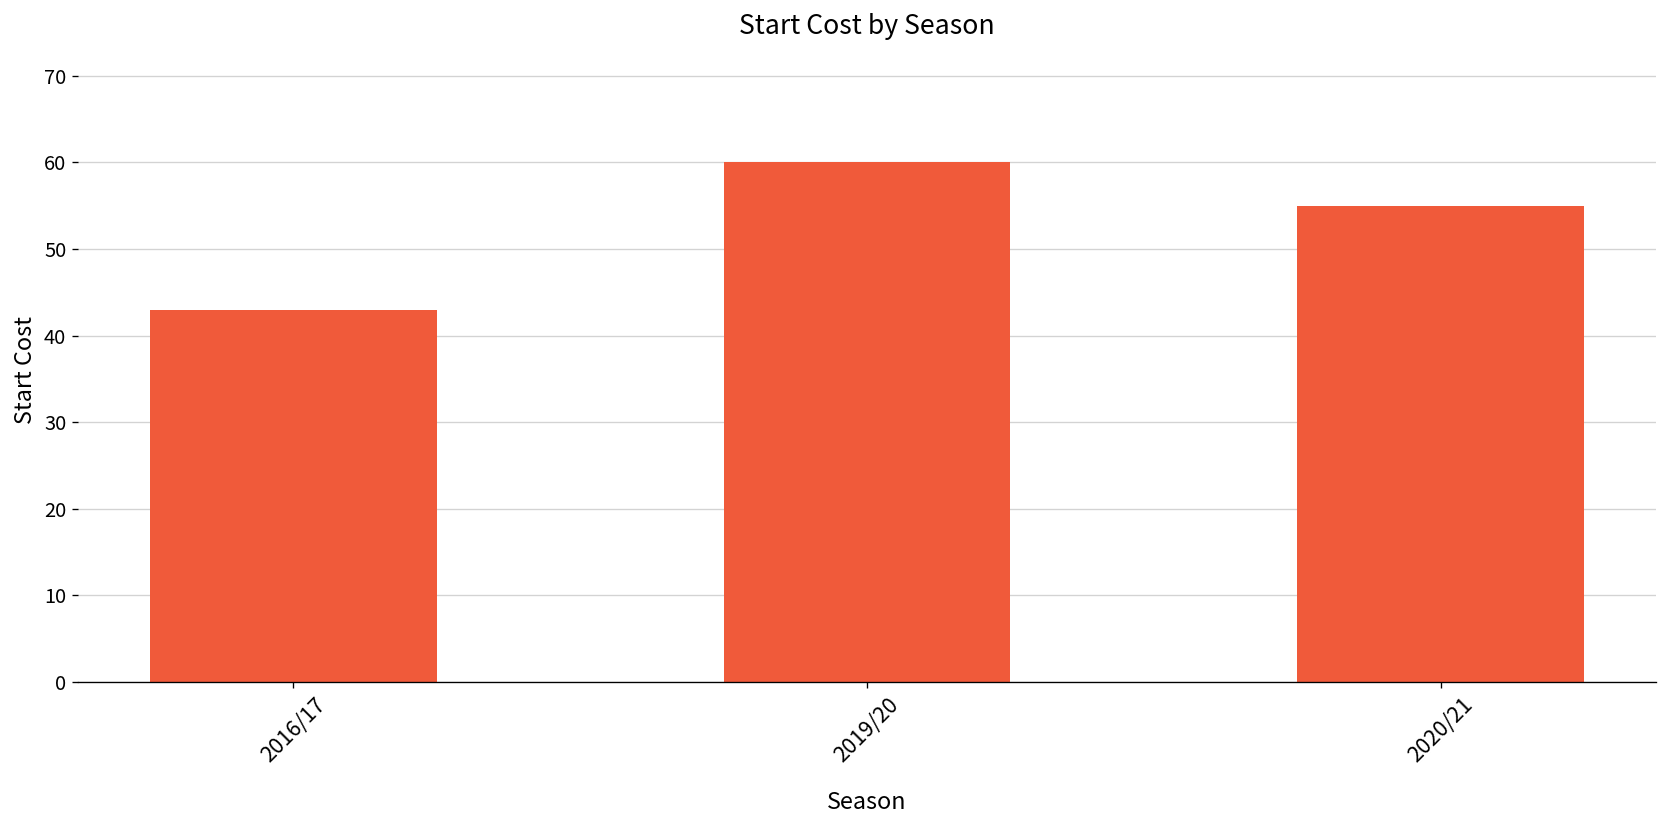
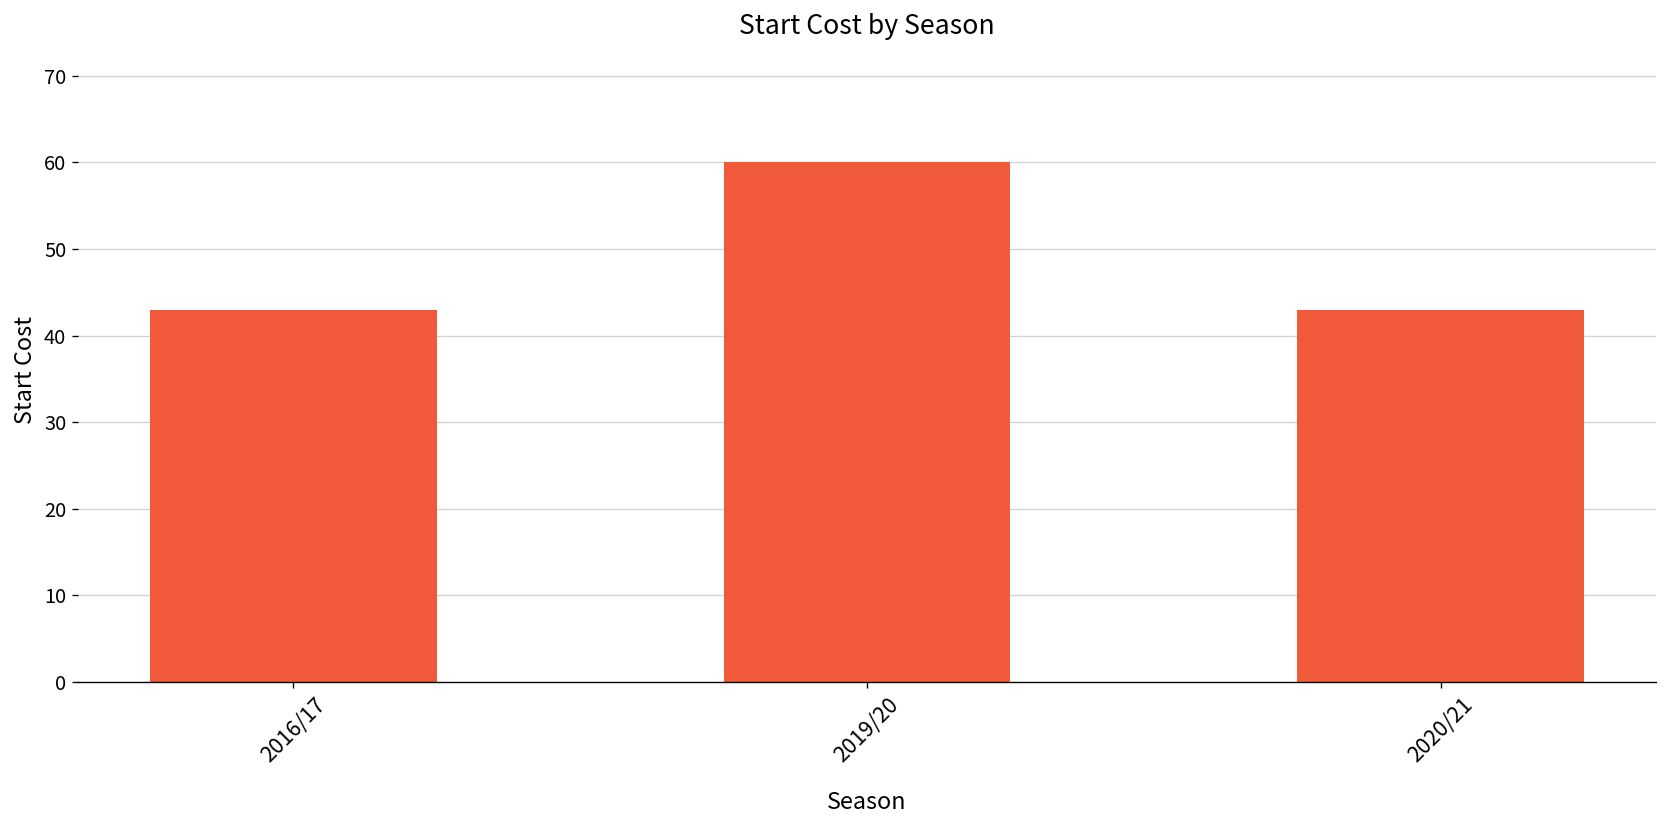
  {
    "2016/17": 43,
    "2019/20": 60,
-   "2020/21": 55
+   "2020/21": 43
  }
